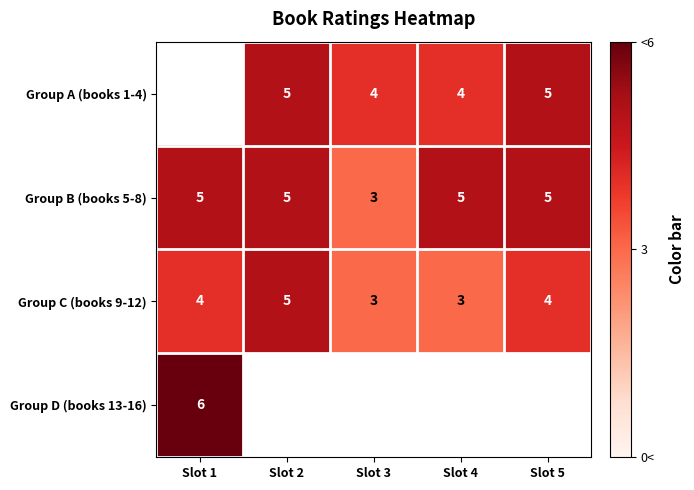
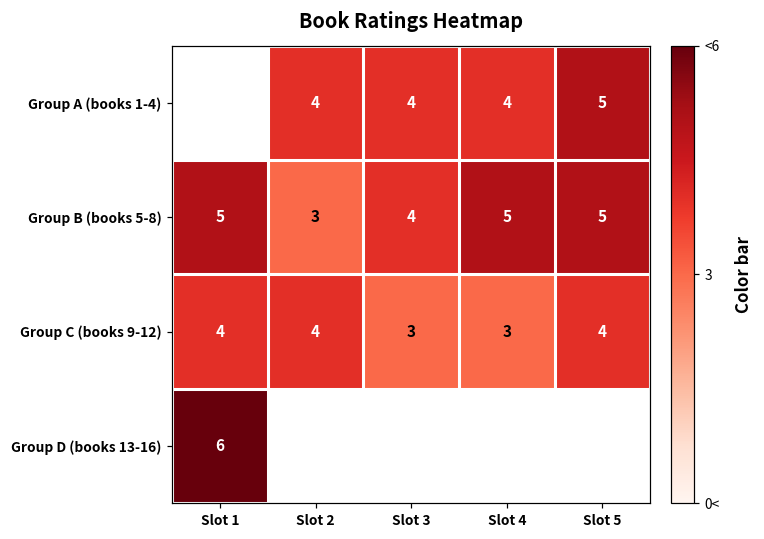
  {
    "Group A (books 1-4)": {
-     "Slot 2": 5,
+     "Slot 2": 4,
      "Slot 3": 4,
      "Slot 4": 4,
      "Slot 5": 5
    },
    "Group B (books 5-8)": {
      "Slot 1": 5,
-     "Slot 2": 5,
-     "Slot 3": 3,
+     "Slot 2": 3,
+     "Slot 3": 4,
      "Slot 4": 5,
      "Slot 5": 5
    },
    "Group C (books 9-12)": {
      "Slot 1": 4,
-     "Slot 2": 5,
+     "Slot 2": 4,
      "Slot 3": 3,
      "Slot 4": 3,
      "Slot 5": 4
    },
    "Group D (books 13-16)": {
      "Slot 1": 6
    }
  }
